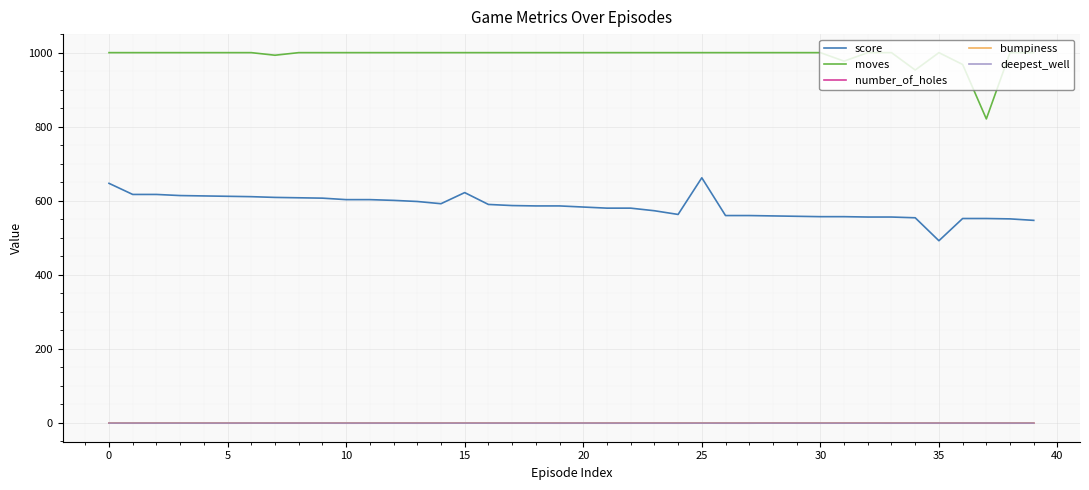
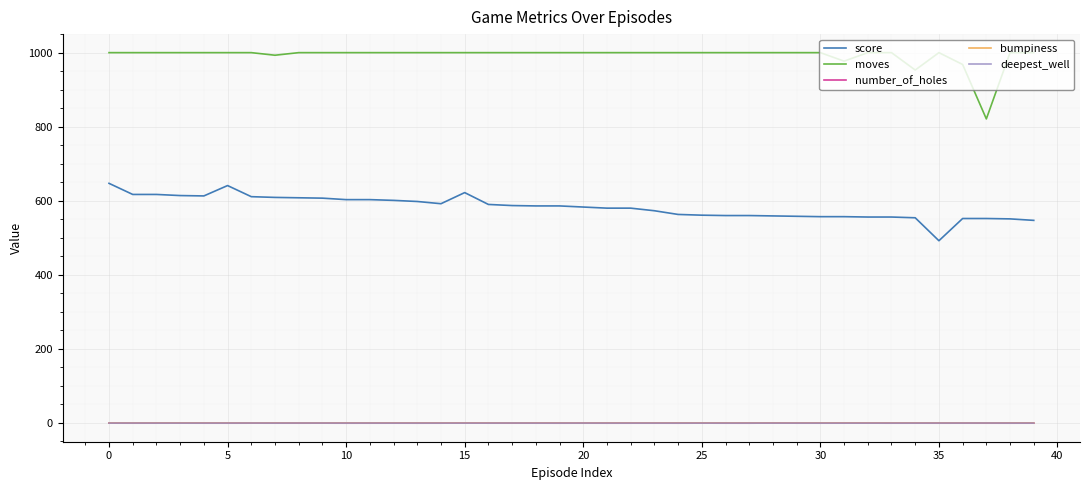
  {
    "score": {
      "0": 650,
-     "5": 610,
+     "5": 640,
      "10": 600,
      "15": 620,
      "20": 580,
-     "25": 660,
+     "25": 560,
      "30": 560,
      "35": 490
    },
    "moves": {
      "0": 1000,
      "5": 1000,
      "10": 1000,
      "15": 1000,
      "20": 1000,
      "25": 1000
    },
    "deepest_well": {
      "0": 0,
      "5": 0,
      "10": 0,
      "15": 0,
      "20": 0,
      "25": 0,
      "30": 0,
      "35": 0
    }
  }
